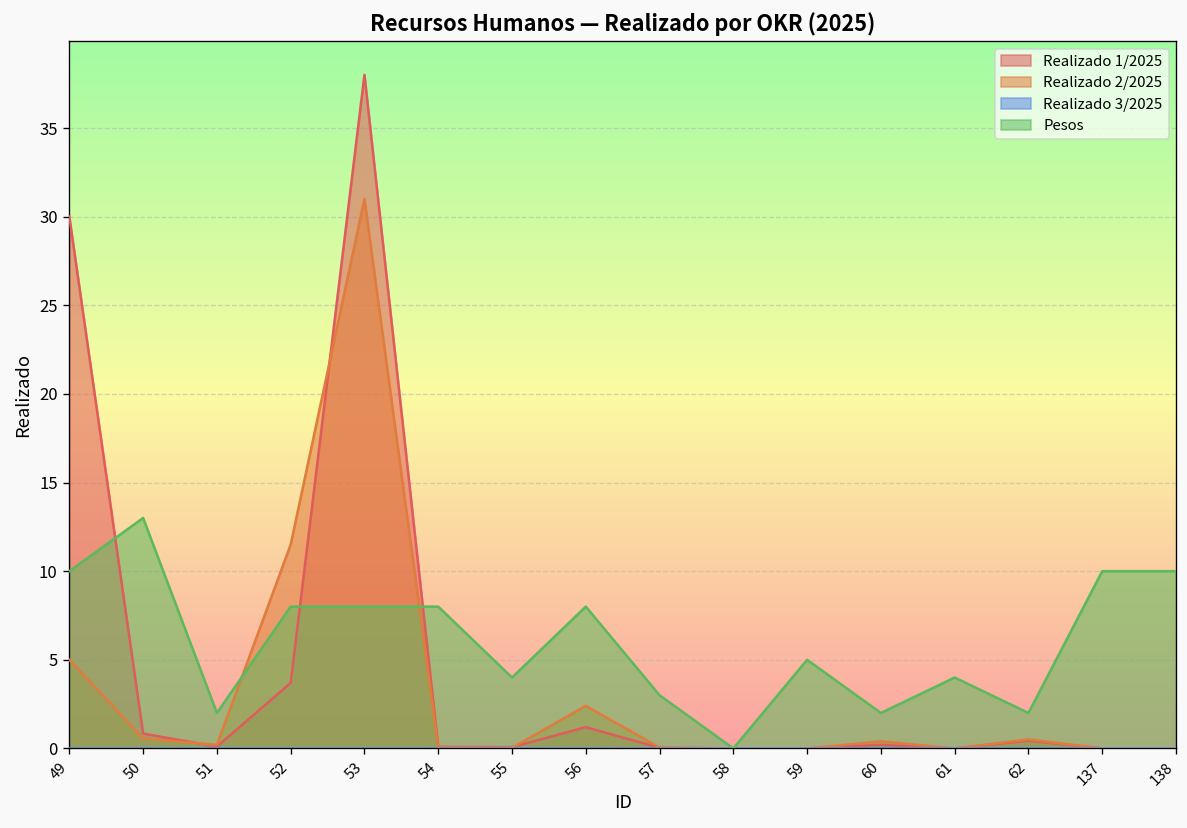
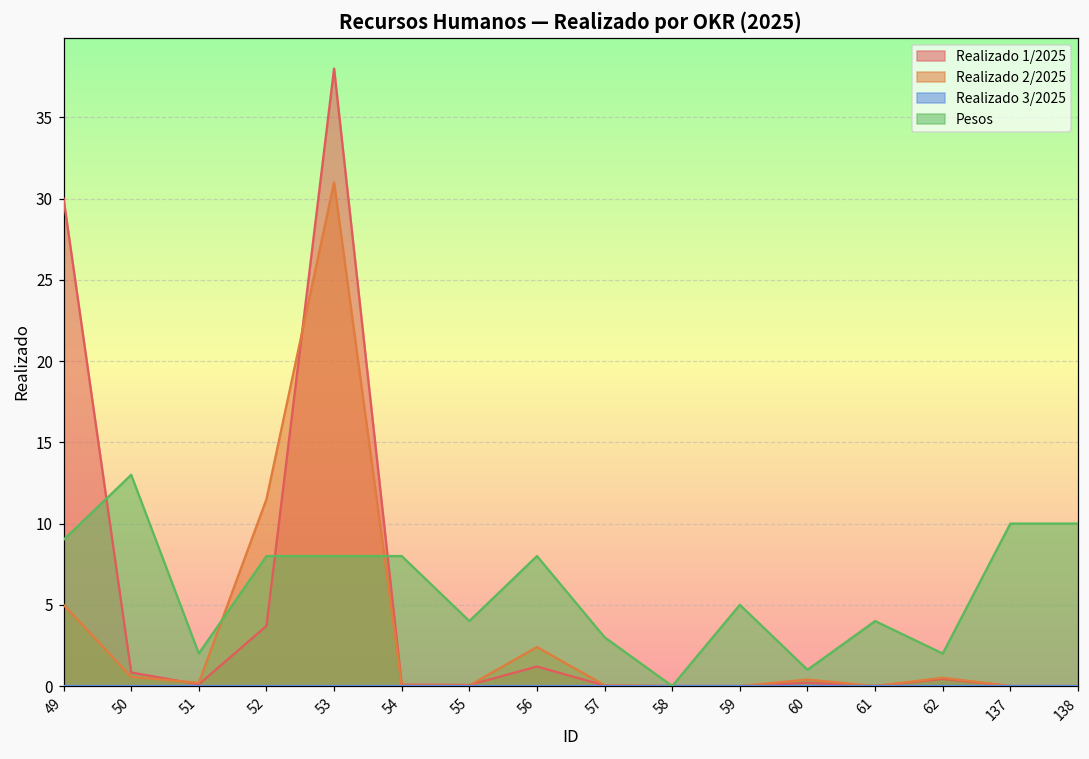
  {
    "Realizado 3/2025": {
      "49": 0,
      "50": 0,
      "52": 0,
      "53": 0,
      "56": 0,
      "60": 0,
      "62": 0
    },
    "Pesos": {
-     "49": 10,
+     "49": 9,
      "50": 13,
      "51": 2,
      "52": 8,
      "53": 8,
      "54": 8,
      "55": 4,
      "56": 8,
      "57": 3,
      "59": 5,
-     "60": 2,
+     "60": 1,
      "61": 4,
      "62": 2,
      "137": 10,
      "138": 10
    }
  }
